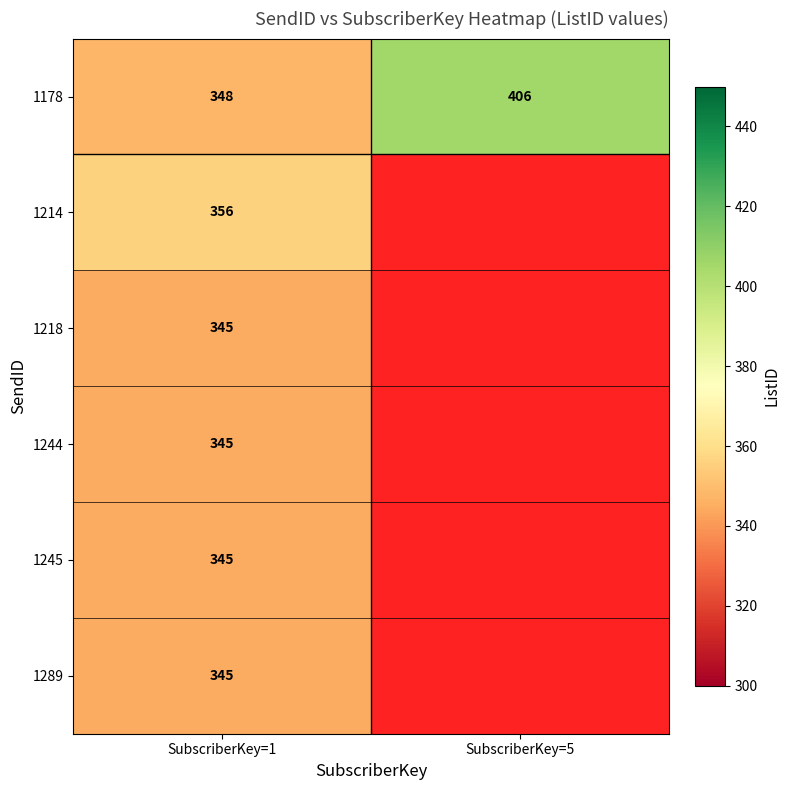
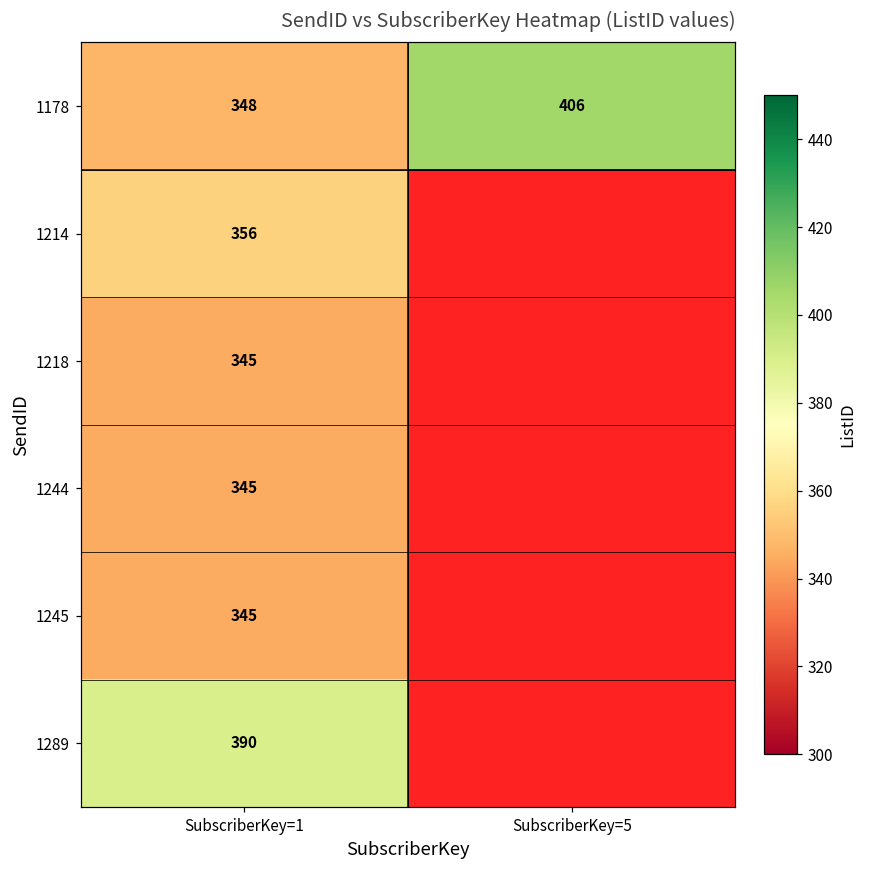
  {
    "1178": {
      "SubscriberKey=1": 348,
      "SubscriberKey=5": 406
    },
    "1214": {
      "SubscriberKey=1": 356
    },
    "1218": {
      "SubscriberKey=1": 345
    },
    "1244": {
      "SubscriberKey=1": 345
    },
    "1245": {
      "SubscriberKey=1": 345
    },
    "1289": {
-     "SubscriberKey=1": 345
+     "SubscriberKey=1": 390
    }
  }
